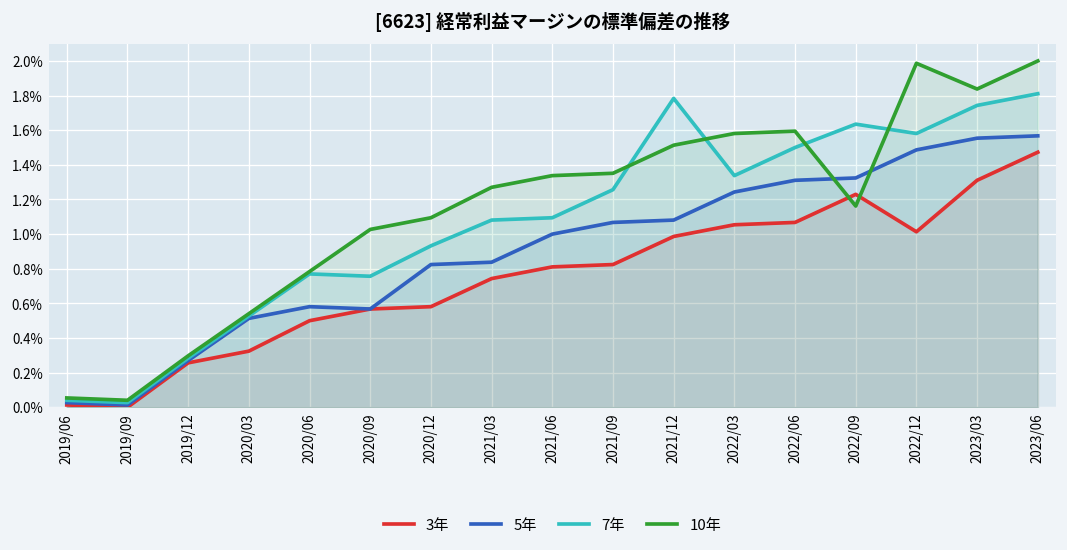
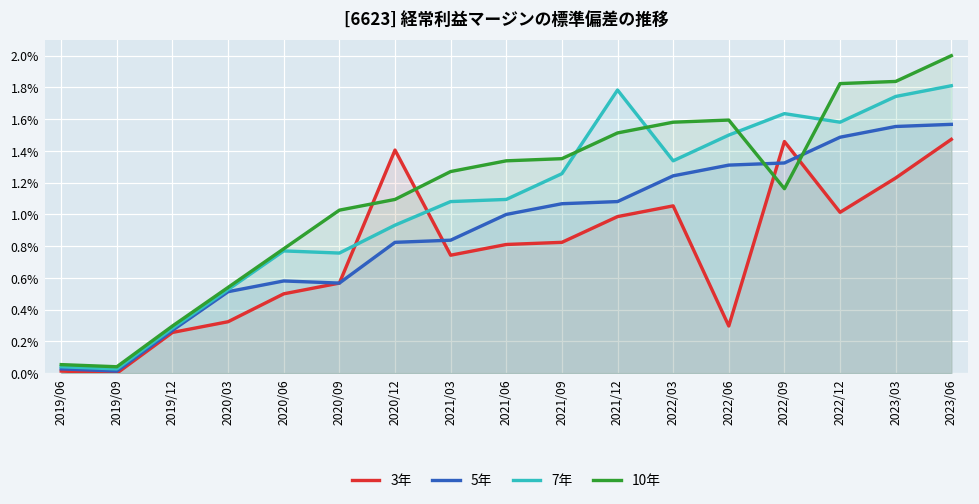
  {
    "3年": {
      "2020/03": "0.32%",
      "2020/06": "0.50%",
-     "2020/12": "0.58%",
+     "2020/12": "1.41%",
      "2021/03": "0.74%",
      "2021/06": "0.81%",
      "2021/09": "0.82%",
      "2021/12": "0.99%",
      "2022/03": "1.05%",
-     "2022/06": "1.07%",
-     "2022/09": "1.23%",
+     "2022/06": "0.30%",
+     "2022/09": "1.46%",
      "2022/12": "1.01%",
-     "2023/03": "1.31%",
+     "2023/03": "1.23%",
      "2023/06": "1.47%"
    },
    "5年": {
      "2020/06": "0.58%",
      "2020/12": "0.82%",
      "2021/03": "0.84%",
      "2021/06": "1.00%",
      "2021/09": "1.07%",
      "2021/12": "1.08%",
      "2022/03": "1.24%",
      "2022/06": "1.31%",
      "2022/09": "1.32%",
      "2022/12": "1.49%",
      "2023/03": "1.55%",
      "2023/06": "1.57%"
    },
    "7年": {
      "2020/09": "0.76%",
      "2020/12": "0.93%",
      "2021/03": "1.08%",
      "2021/06": "1.09%",
      "2021/09": "1.26%",
      "2021/12": "1.78%",
      "2022/03": "1.34%",
      "2022/06": "1.50%",
      "2022/09": "1.64%",
      "2022/12": "1.58%",
      "2023/03": "1.74%",
      "2023/06": "1.81%"
    },
    "10年": {
      "2020/09": "1.03%",
      "2020/12": "1.09%",
      "2021/03": "1.27%",
      "2021/06": "1.34%",
      "2021/09": "1.35%",
      "2021/12": "1.51%",
      "2022/03": "1.58%",
      "2022/06": "1.59%",
      "2022/09": "1.16%",
-     "2022/12": "1.99%",
+     "2022/12": "1.82%",
      "2023/03": "1.84%",
      "2023/06": "2.00%"
    }
  }
